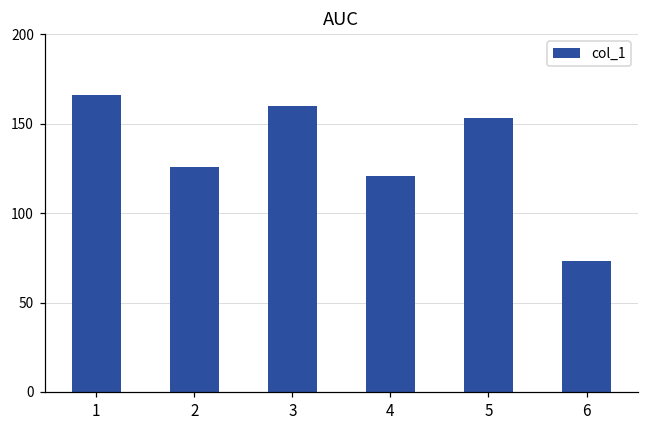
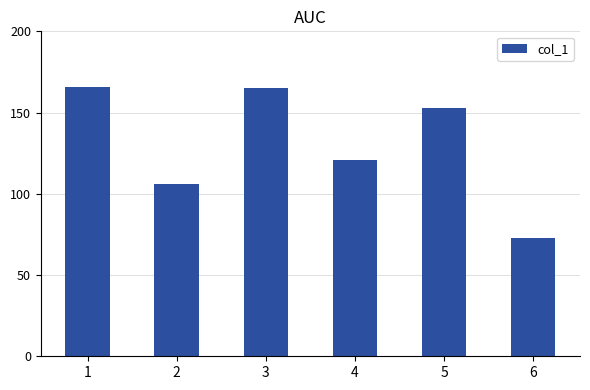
  {
    "1": 166,
-   "2": 126,
-   "3": 160,
+   "2": 106,
+   "3": 165,
    "4": 121,
    "5": 153,
    "6": 73
  }
